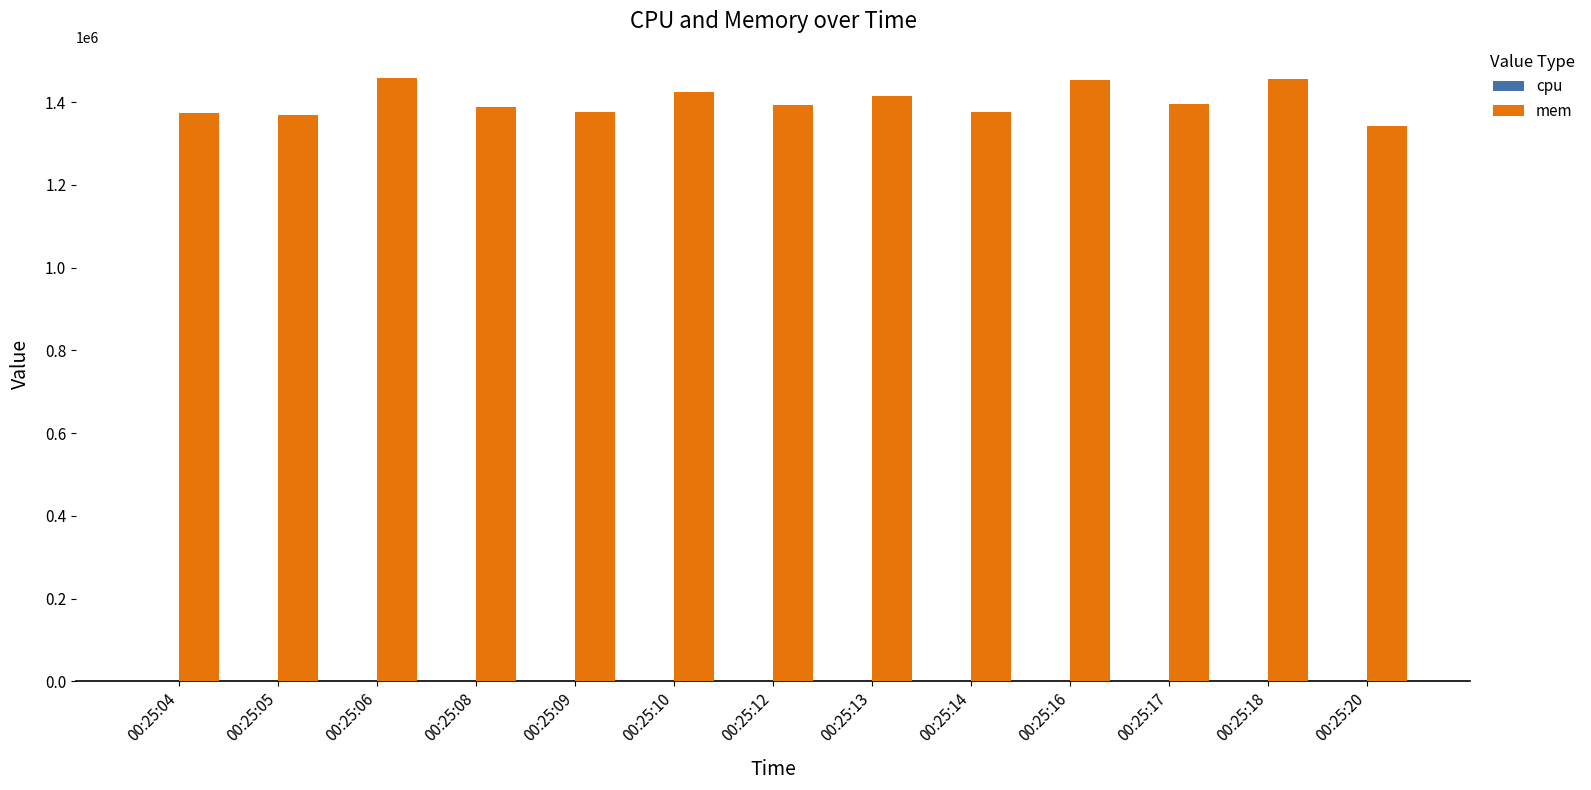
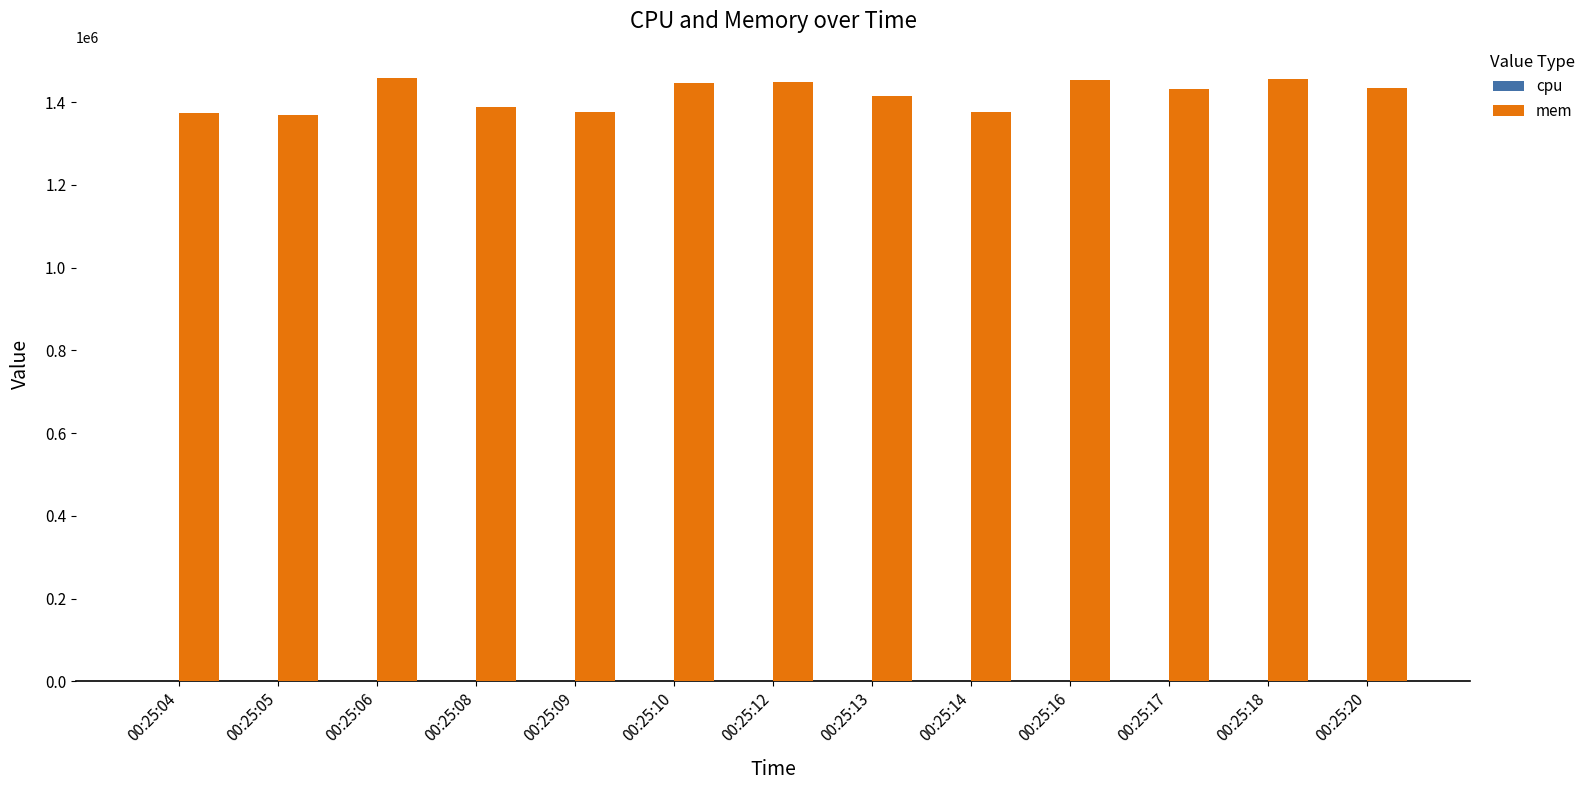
  {
    "mem": {
      "00:25:04": 1380000,
      "00:25:05": 1370000,
      "00:25:06": 1460000,
      "00:25:08": 1390000,
      "00:25:09": 1380000,
-     "00:25:10": 1430000,
-     "00:25:12": 1390000,
+     "00:25:10": 1450000,
+     "00:25:12": 1450000,
      "00:25:13": 1420000,
      "00:25:14": 1380000,
      "00:25:16": 1450000,
-     "00:25:17": 1400000,
+     "00:25:17": 1430000,
      "00:25:18": 1460000,
-     "00:25:20": 1340000
+     "00:25:20": 1430000
    }
  }
